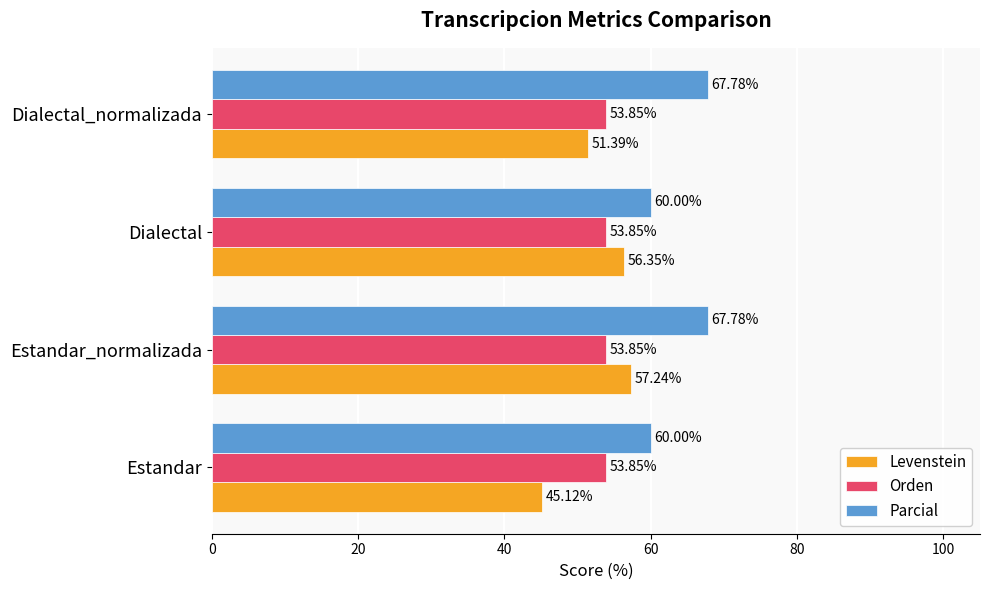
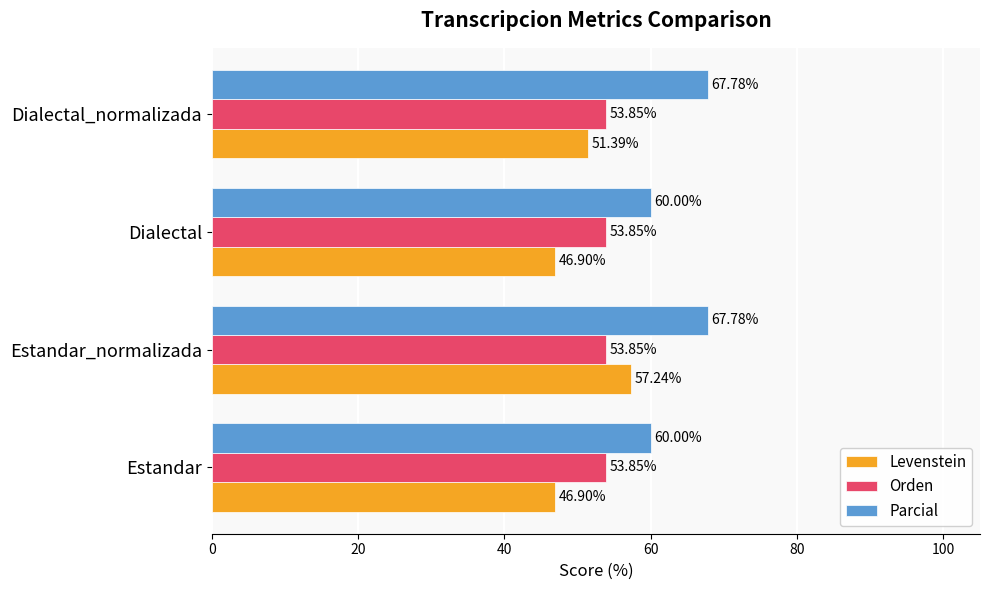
  {
    "Levenstein": {
      "Dialectal_normalizada": "51.39%",
-     "Dialectal": "56.35%",
+     "Dialectal": "46.90%",
      "Estandar_normalizada": "57.24%",
-     "Estandar": "45.12%"
+     "Estandar": "46.90%"
    },
    "Orden": {
      "Dialectal_normalizada": "53.85%",
      "Dialectal": "53.85%",
      "Estandar_normalizada": "53.85%",
      "Estandar": "53.85%"
    },
    "Parcial": {
      "Dialectal_normalizada": "67.78%",
      "Dialectal": "60.00%",
      "Estandar_normalizada": "67.78%",
      "Estandar": "60.00%"
    }
  }
